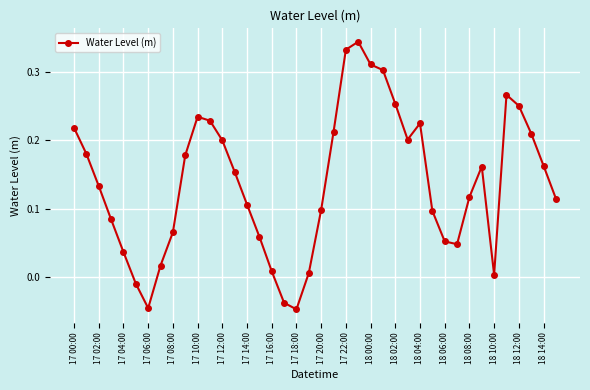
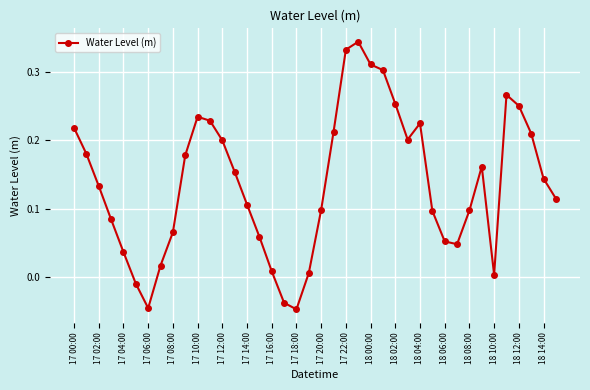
  {
    "17 00:00": 0.22,
    "17 02:00": 0.13,
    "17 04:00": 0.04,
    "17 06:00": -0.04,
    "17 08:00": 0.07,
    "17 10:00": 0.23,
    "17 12:00": 0.20,
    "17 14:00": 0.11,
    "17 16:00": 0.01,
    "17 18:00": -0.05,
    "17 20:00": 0.10,
    "17 22:00": 0.33,
    "18 00:00": 0.31,
    "18 02:00": 0.25,
    "18 04:00": 0.22,
    "18 06:00": 0.05,
-   "18 08:00": 0.12,
+   "18 08:00": 0.10,
    "18 10:00": 0.00,
    "18 12:00": 0.25,
-   "18 14:00": 0.16
+   "18 14:00": 0.14
  }
